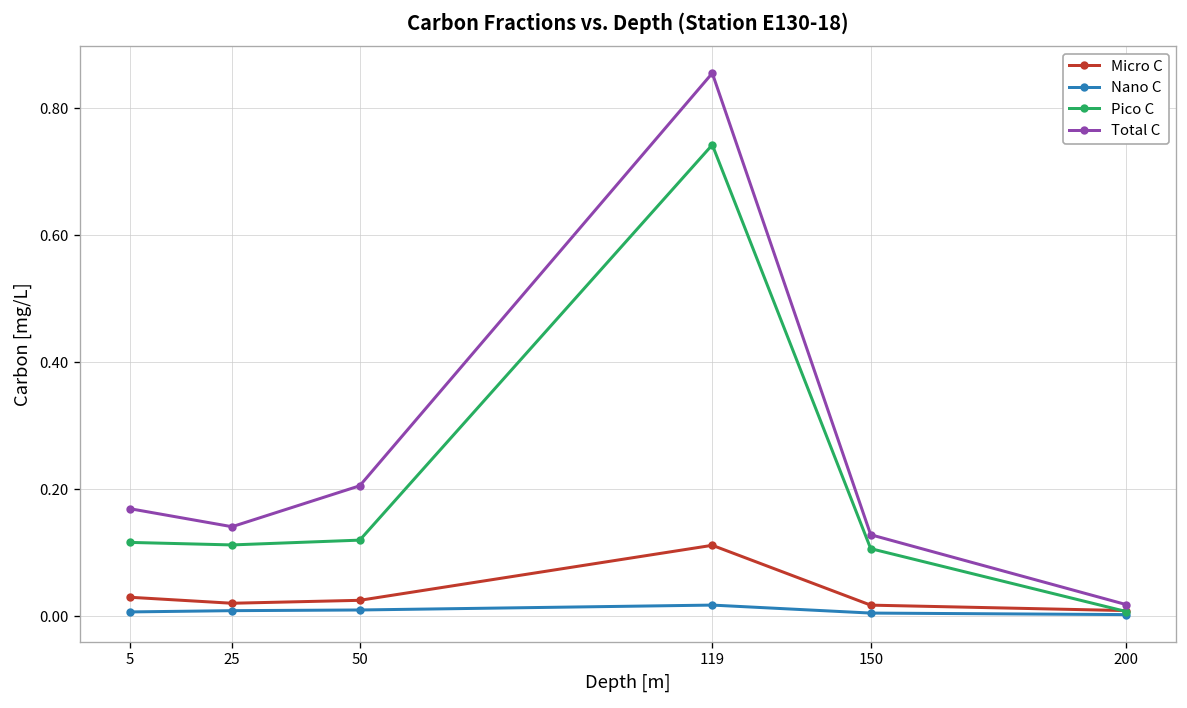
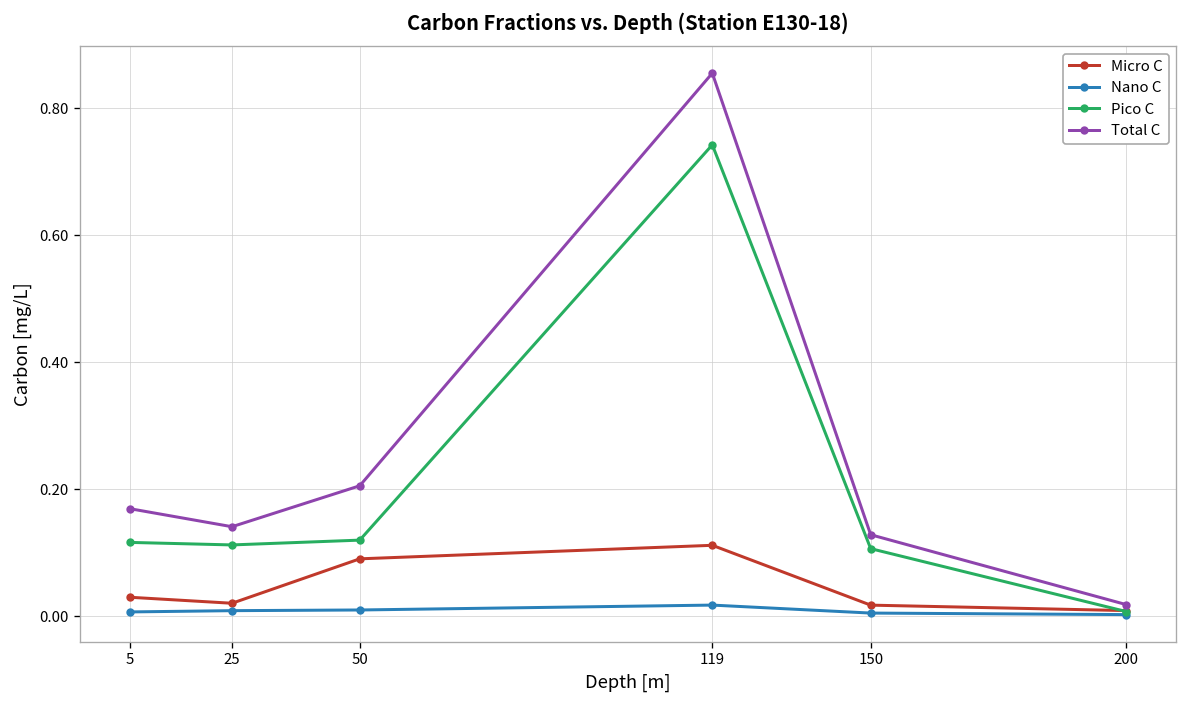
  {
    "Micro C": {
      "5": 0.03,
      "25": 0.02,
-     "50": 0.02,
+     "50": 0.09,
      "119": 0.11,
      "150": 0.02
    },
    "Nano C": {
      "5": 0.01,
      "25": 0.01,
      "50": 0.01,
      "119": 0.02,
      "150": 0.00,
      "200": 0.00
    },
    "Pico C": {
      "5": 0.12,
      "25": 0.11,
      "50": 0.12,
      "119": 0.74,
      "150": 0.11
    },
    "Total C": {
      "5": 0.17,
      "25": 0.14,
      "50": 0.21,
      "119": 0.86,
      "150": 0.13,
      "200": 0.02
    }
  }
